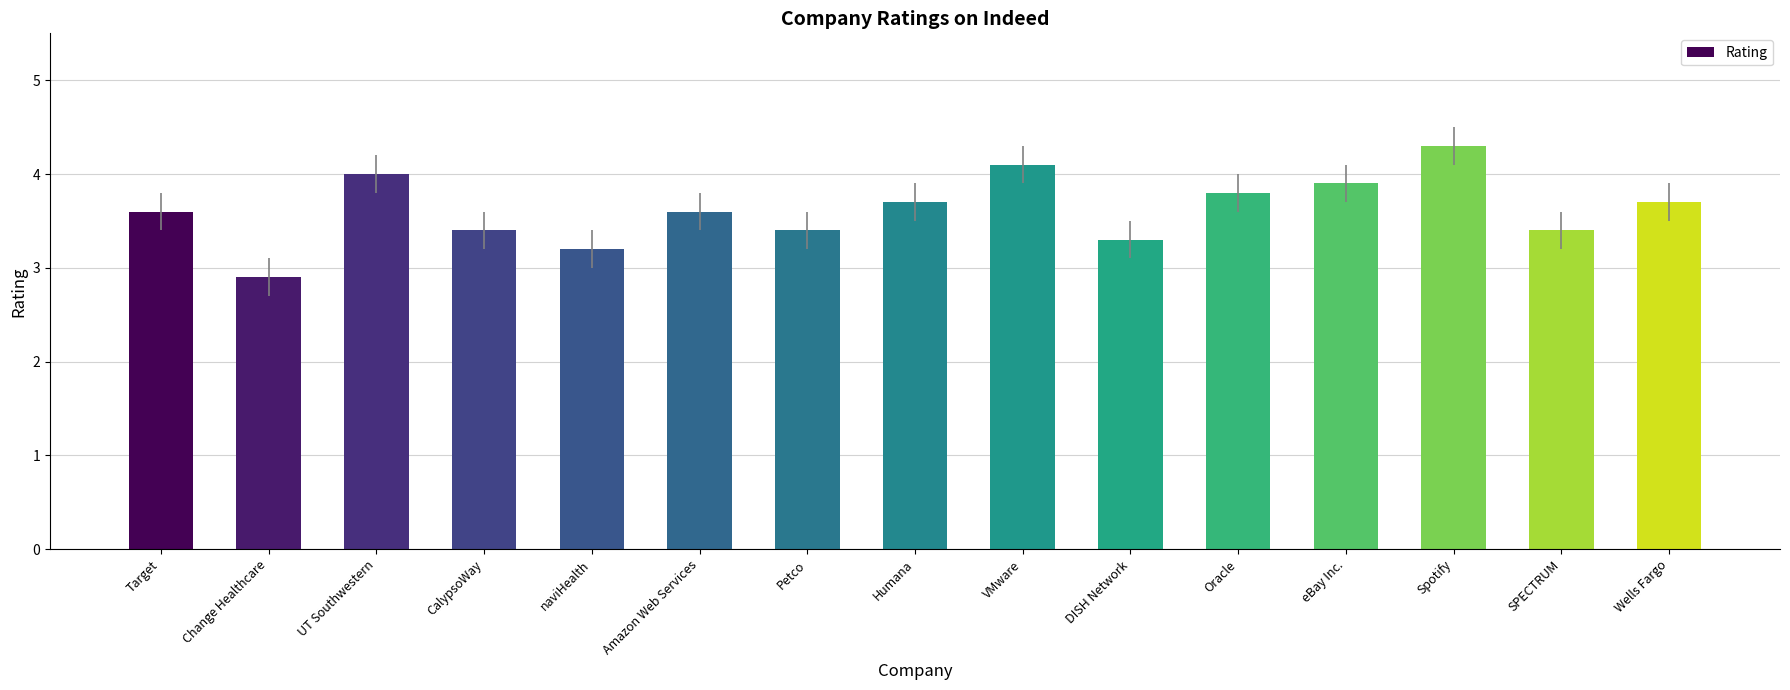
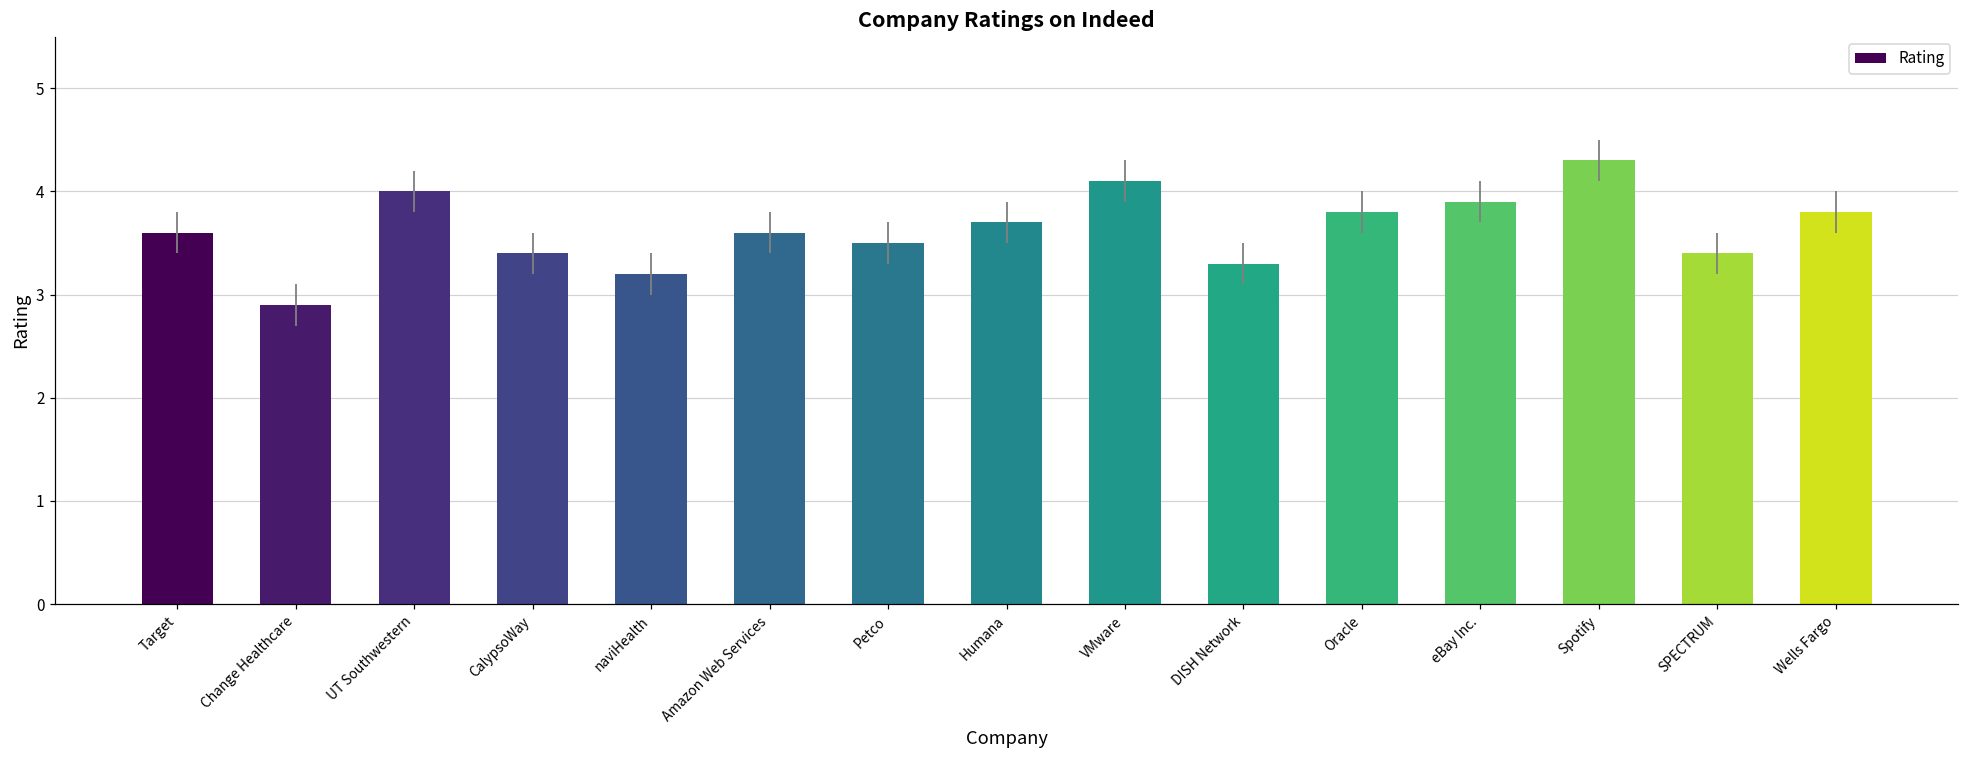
  {
    "Target": 3.6,
    "Change Healthcare": 2.9,
    "UT Southwestern": 4.0,
    "CalypsoWay": 3.4,
    "naviHealth": 3.2,
    "Amazon Web Services": 3.6,
-   "Petco": 3.4,
+   "Petco": 3.5,
    "Humana": 3.7,
    "VMware": 4.1,
    "DISH Network": 3.3,
    "Oracle": 3.8,
    "eBay Inc.": 3.9,
    "Spotify": 4.3,
    "SPECTRUM": 3.4,
-   "Wells Fargo": 3.7
+   "Wells Fargo": 3.8
  }
